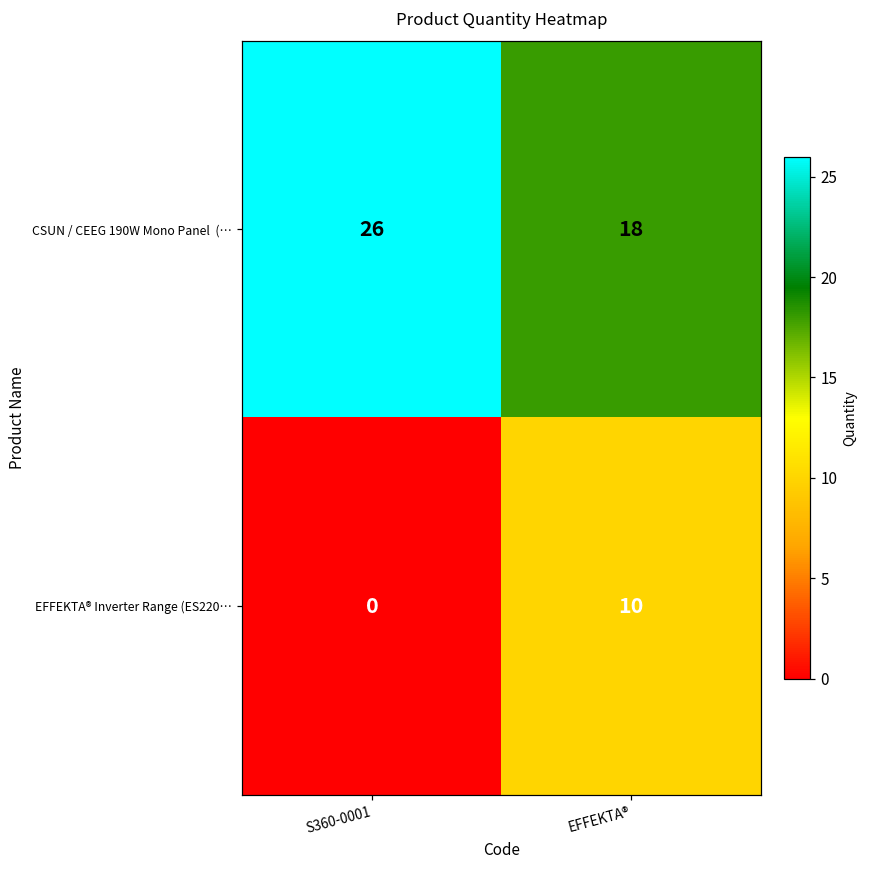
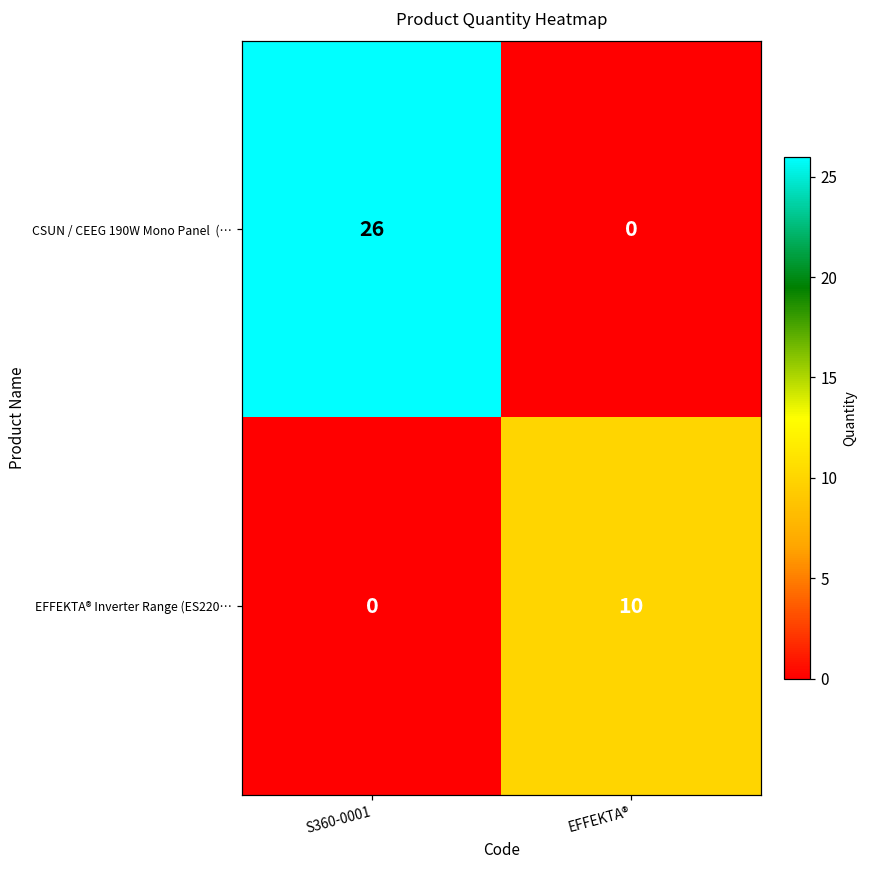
  {
    "CSUN / CEEG 190W Mono Panel (…": {
      "S360-0001": 26,
-     "EFFEKTA®": 18
+     "EFFEKTA®": 0
    },
    "EFFEKTA® Inverter Range (ES220…": {
      "S360-0001": 0,
      "EFFEKTA®": 10
    }
  }
